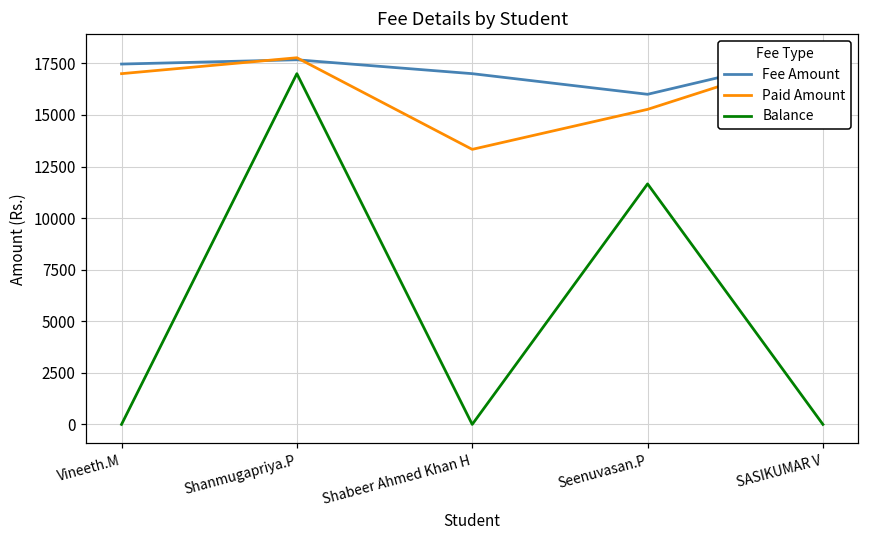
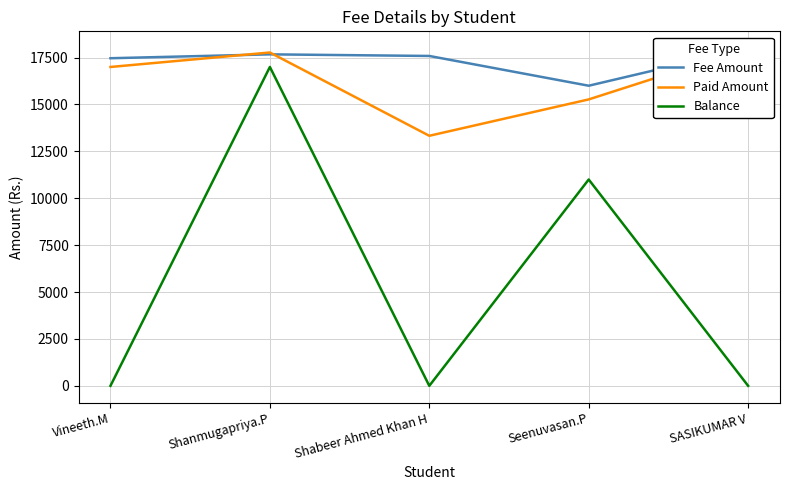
  {
    "Fee Amount": {
      "Vineeth.M": 17500,
-     "Shabeer Ahmed Khan H": 17000,
+     "Shabeer Ahmed Khan H": 17600,
      "Seenuvasan.P": 16000
    },
    "Paid Amount": {
      "Vineeth.M": 17000,
      "Shabeer Ahmed Khan H": 13300,
      "Seenuvasan.P": 15300
    },
    "Balance": {
      "Vineeth.M": 0,
      "Shanmugapriya.P": 17000,
      "Shabeer Ahmed Khan H": 0,
-     "Seenuvasan.P": 11700,
+     "Seenuvasan.P": 11000,
      "SASIKUMAR V": 0
    }
  }
